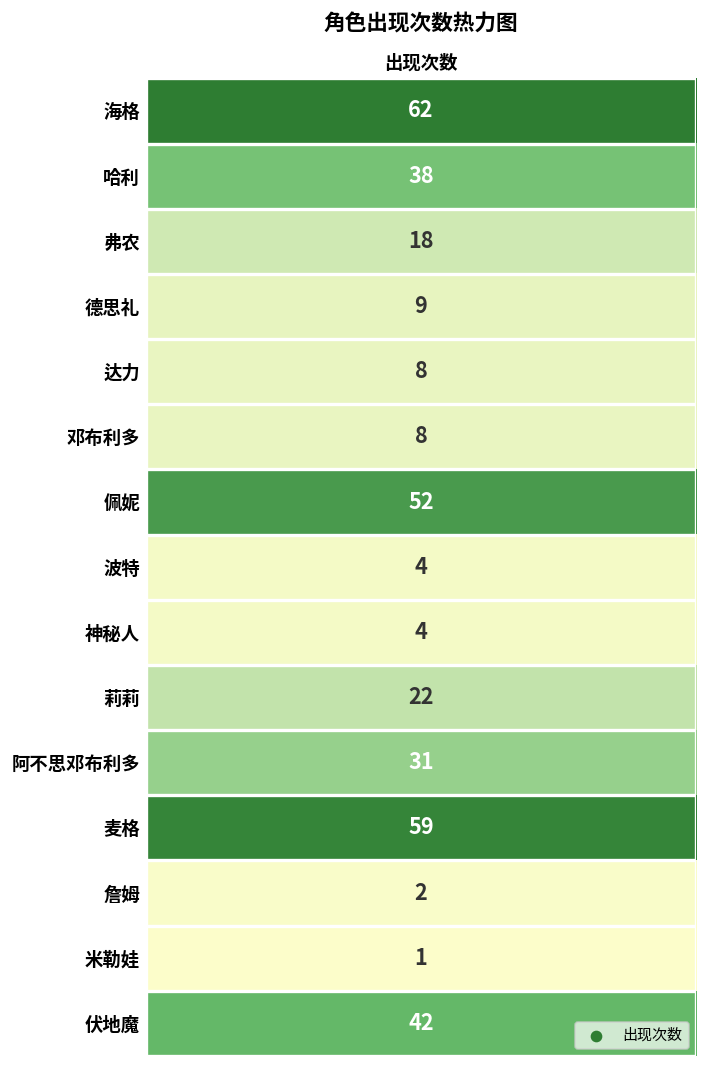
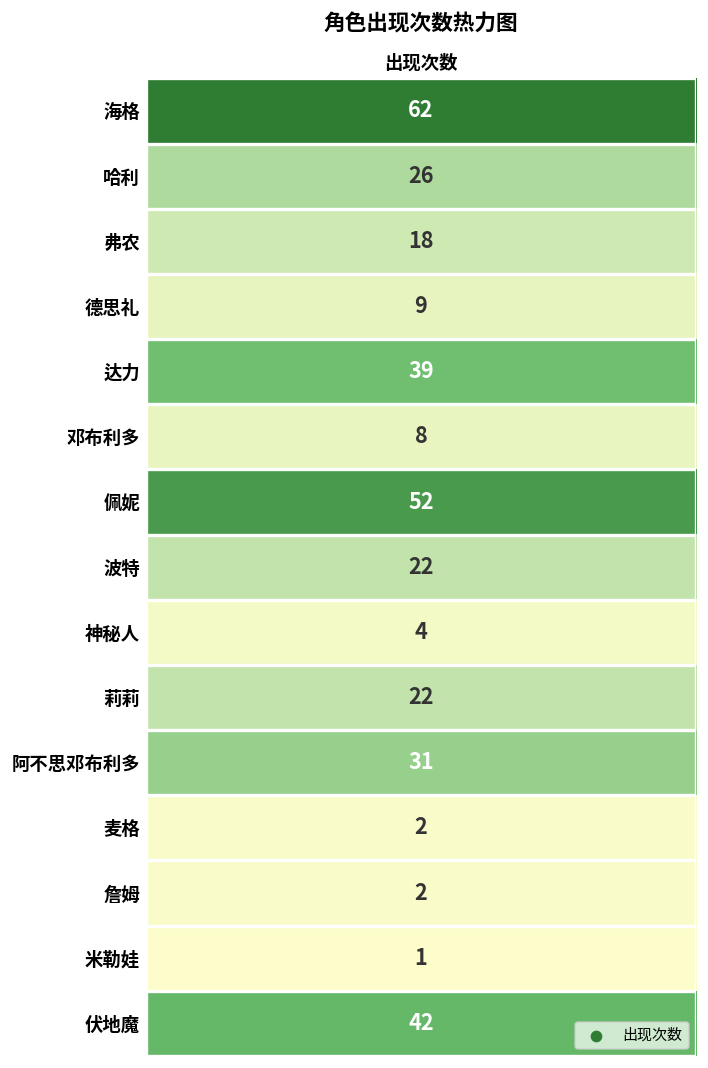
  {
    "海格": {
      "出现次数": 62
    },
    "哈利": {
-     "出现次数": 38
+     "出现次数": 26
    },
    "弗农": {
      "出现次数": 18
    },
    "德思礼": {
      "出现次数": 9
    },
    "达力": {
-     "出现次数": 8
+     "出现次数": 39
    },
    "邓布利多": {
      "出现次数": 8
    },
    "佩妮": {
      "出现次数": 52
    },
    "波特": {
-     "出现次数": 4
+     "出现次数": 22
    },
    "神秘人": {
      "出现次数": 4
    },
    "莉莉": {
      "出现次数": 22
    },
    "阿不思邓布利多": {
      "出现次数": 31
    },
    "麦格": {
-     "出现次数": 59
+     "出现次数": 2
    },
    "詹姆": {
      "出现次数": 2
    },
    "米勒娃": {
      "出现次数": 1
    },
    "伏地魔": {
      "出现次数": 42
    }
  }
